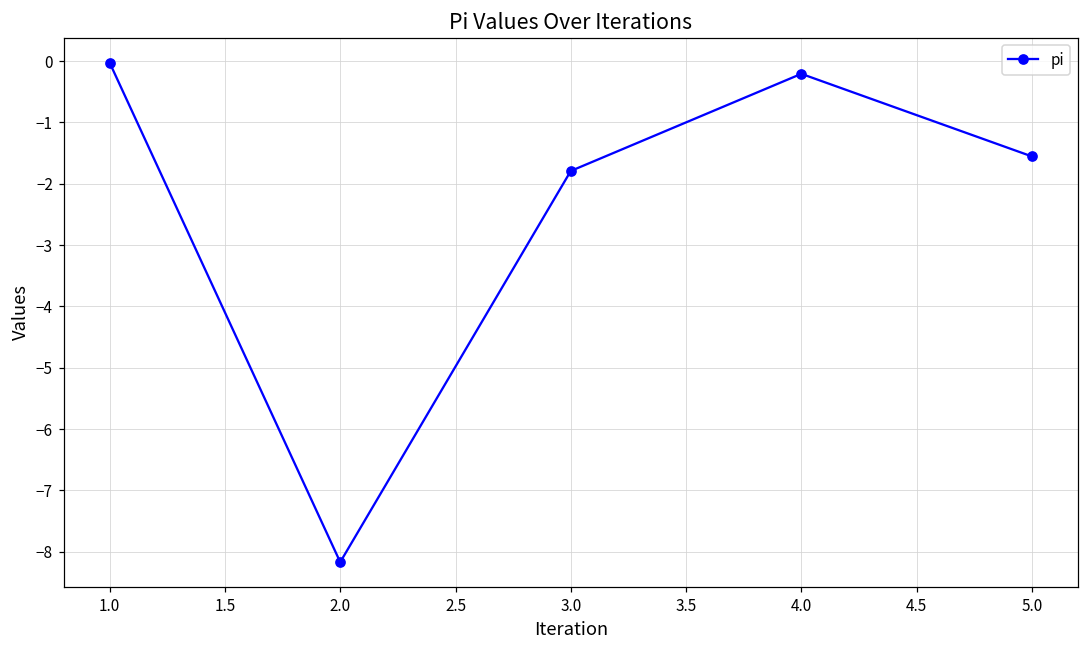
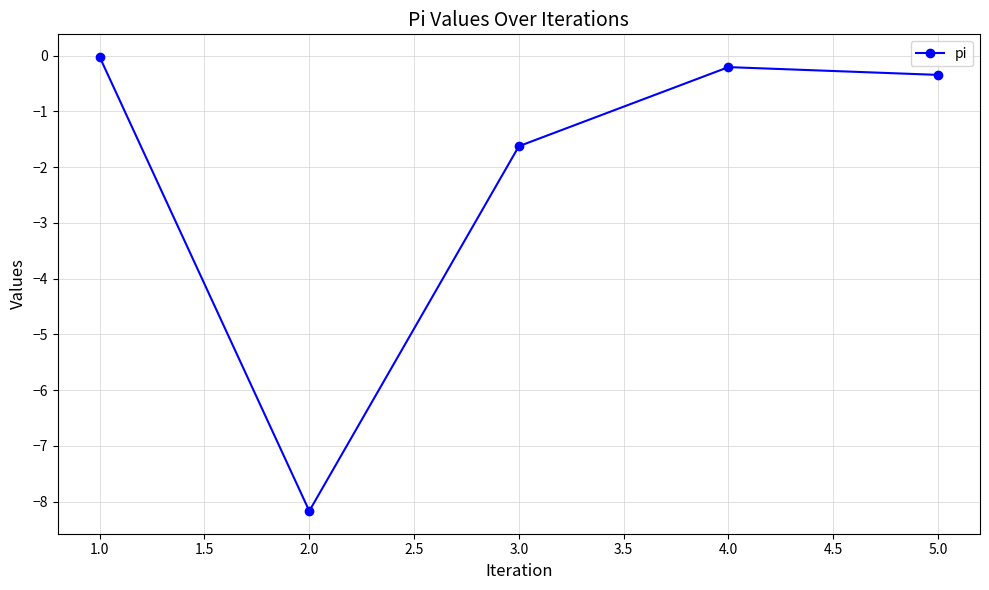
  {
    "1.0": 0.0,
    "2.0": -8.2,
-   "3.0": -1.8,
+   "3.0": -1.6,
    "4.0": -0.2,
-   "5.0": -1.6
+   "5.0": -0.3
  }
